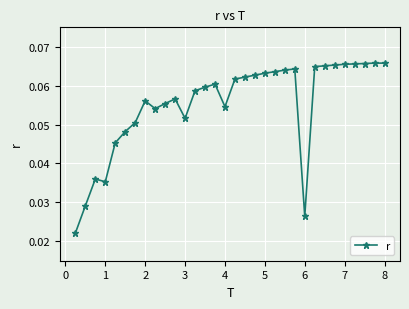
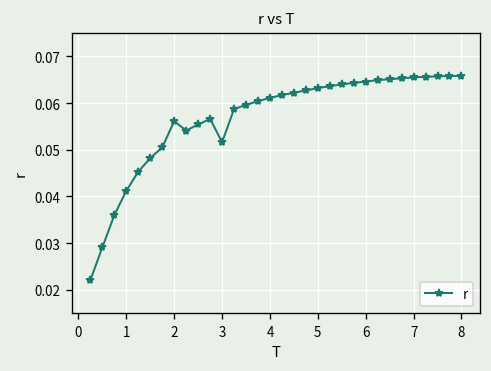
  {
-   "1": 0.035,
+   "1": 0.041,
    "2": 0.056,
    "3": 0.052,
-   "4": 0.055,
+   "4": 0.061,
    "5": 0.063,
-   "6": 0.026,
+   "6": 0.065,
    "7": 0.066,
    "8": 0.066
  }
